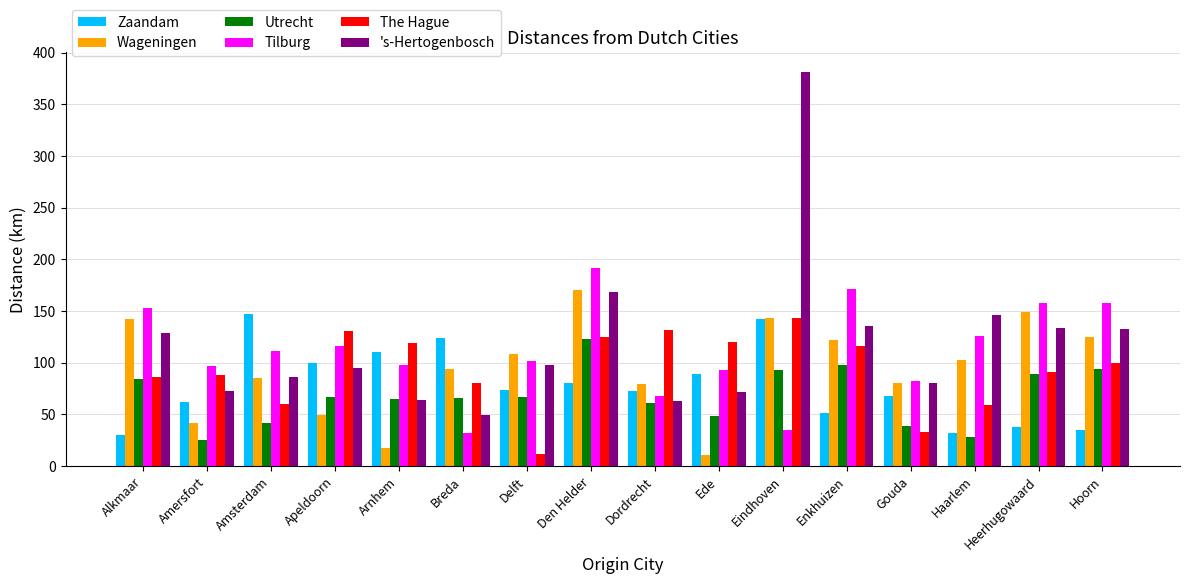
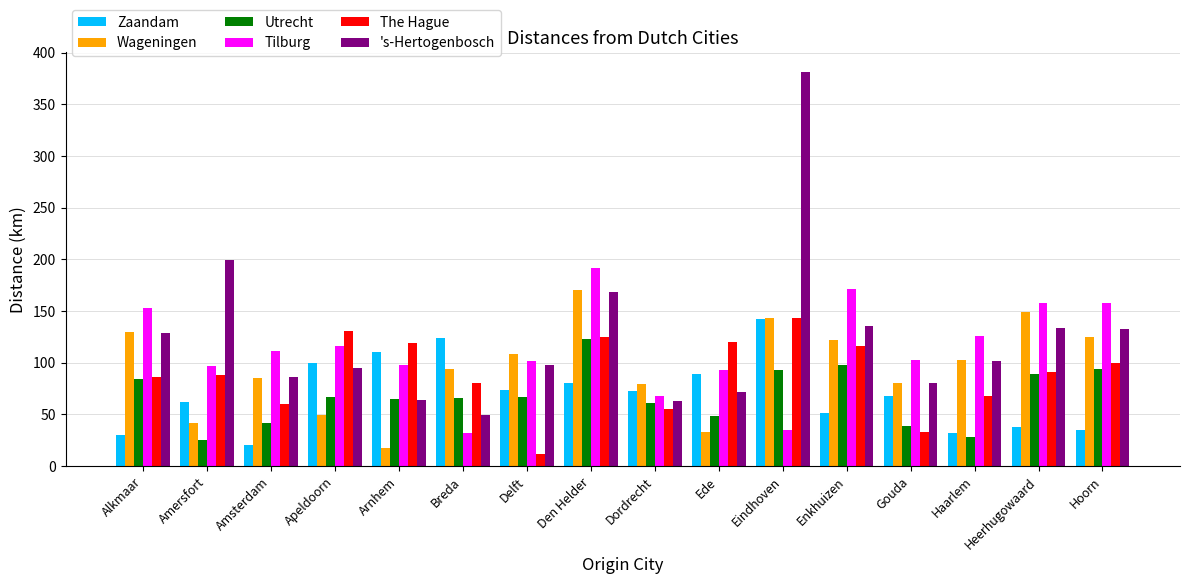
  {
    "Zaandam": {
      "Alkmaar": 30,
      "Amersfort": 63,
-     "Amsterdam": 147,
+     "Amsterdam": 20,
      "Apeldoorn": 100,
      "Arnhem": 110,
      "Breda": 124,
      "Delft": 74,
      "Den Helder": 80,
      "Dordrecht": 73,
      "Ede": 89,
      "Eindhoven": 142,
      "Enkhuizen": 52,
      "Gouda": 68,
      "Haarlem": 32,
      "Heerhugowaard": 38,
      "Hoorn": 35
    },
    "Wageningen": {
-     "Alkmaar": 142,
+     "Alkmaar": 130,
      "Amersfort": 42,
      "Amsterdam": 85,
      "Apeldoorn": 49,
      "Arnhem": 17,
      "Breda": 94,
      "Delft": 108,
      "Den Helder": 170,
      "Dordrecht": 80,
-     "Ede": 11,
+     "Ede": 33,
      "Eindhoven": 143,
      "Enkhuizen": 122,
      "Gouda": 81,
      "Haarlem": 103,
      "Heerhugowaard": 149,
      "Hoorn": 125
    },
    "Utrecht": {
      "Alkmaar": 84,
      "Amersfort": 25,
      "Amsterdam": 42,
      "Apeldoorn": 67,
      "Arnhem": 65,
      "Breda": 66,
      "Delft": 66,
      "Den Helder": 123,
      "Dordrecht": 61,
      "Ede": 48,
      "Eindhoven": 93,
      "Enkhuizen": 97,
      "Gouda": 39,
      "Haarlem": 28,
      "Heerhugowaard": 89,
      "Hoorn": 94
    },
    "Tilburg": {
      "Alkmaar": 153,
      "Amersfort": 97,
      "Amsterdam": 111,
      "Apeldoorn": 116,
      "Arnhem": 98,
      "Breda": 32,
      "Delft": 102,
      "Den Helder": 192,
      "Dordrecht": 68,
      "Ede": 93,
      "Eindhoven": 35,
      "Enkhuizen": 171,
-     "Gouda": 82,
+     "Gouda": 103,
      "Haarlem": 126,
      "Heerhugowaard": 158,
      "Hoorn": 158
    },
    "The Hague": {
      "Alkmaar": 86,
      "Amersfort": 88,
      "Amsterdam": 60,
      "Apeldoorn": 131,
      "Arnhem": 119,
      "Breda": 80,
      "Delft": 12,
      "Den Helder": 125,
-     "Dordrecht": 132,
+     "Dordrecht": 56,
      "Ede": 120,
      "Eindhoven": 143,
      "Enkhuizen": 116,
      "Gouda": 33,
-     "Haarlem": 60,
+     "Haarlem": 68,
      "Heerhugowaard": 91,
      "Hoorn": 99
    },
    "'s-Hertogenbosch": {
      "Alkmaar": 129,
-     "Amersfort": 72,
+     "Amersfort": 200,
      "Amsterdam": 86,
      "Apeldoorn": 95,
      "Arnhem": 64,
      "Breda": 50,
      "Delft": 97,
      "Den Helder": 168,
      "Dordrecht": 63,
      "Ede": 72,
      "Eindhoven": 381,
      "Enkhuizen": 136,
      "Gouda": 80,
-     "Haarlem": 146,
+     "Haarlem": 102,
      "Heerhugowaard": 134,
      "Hoorn": 133
    }
  }
